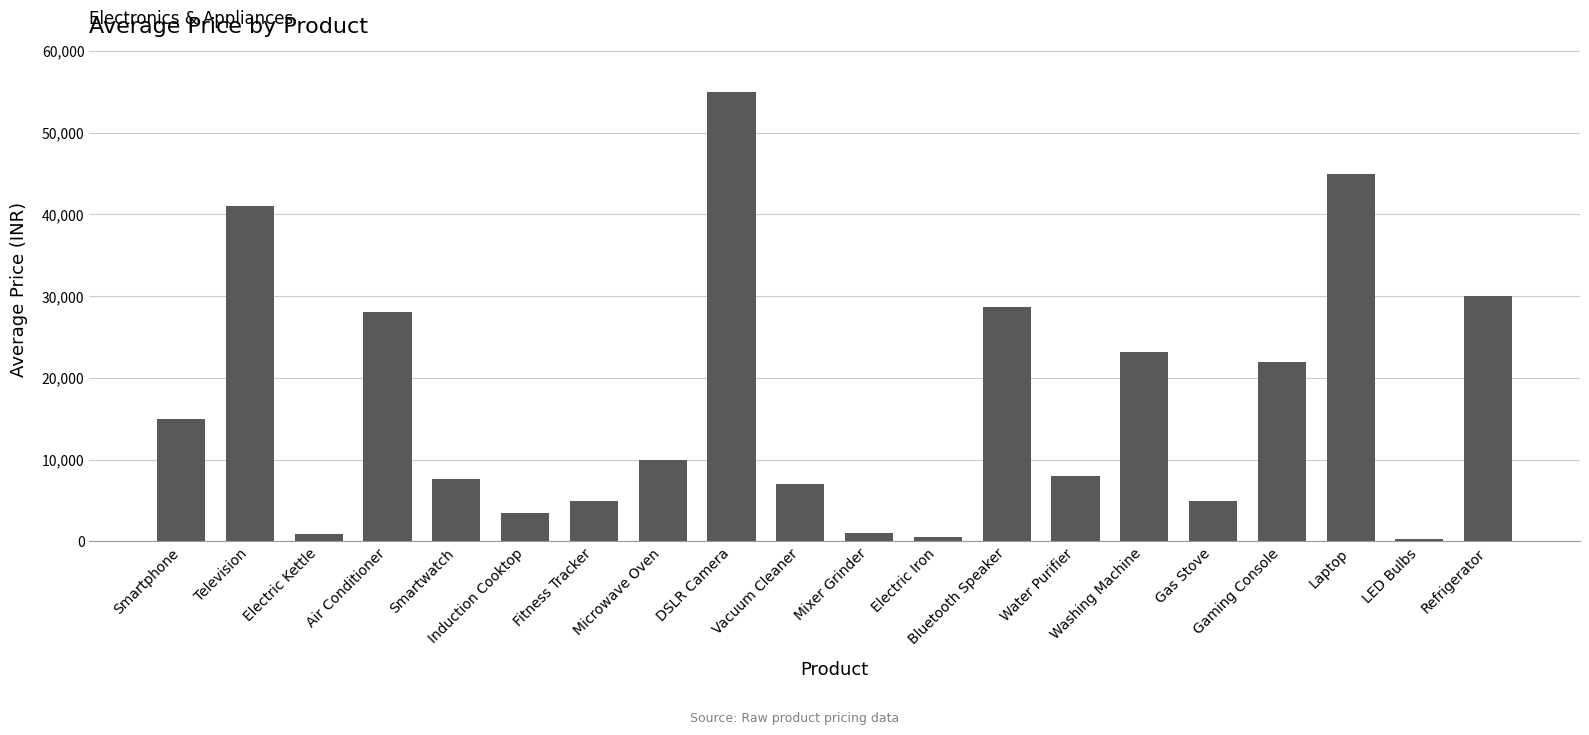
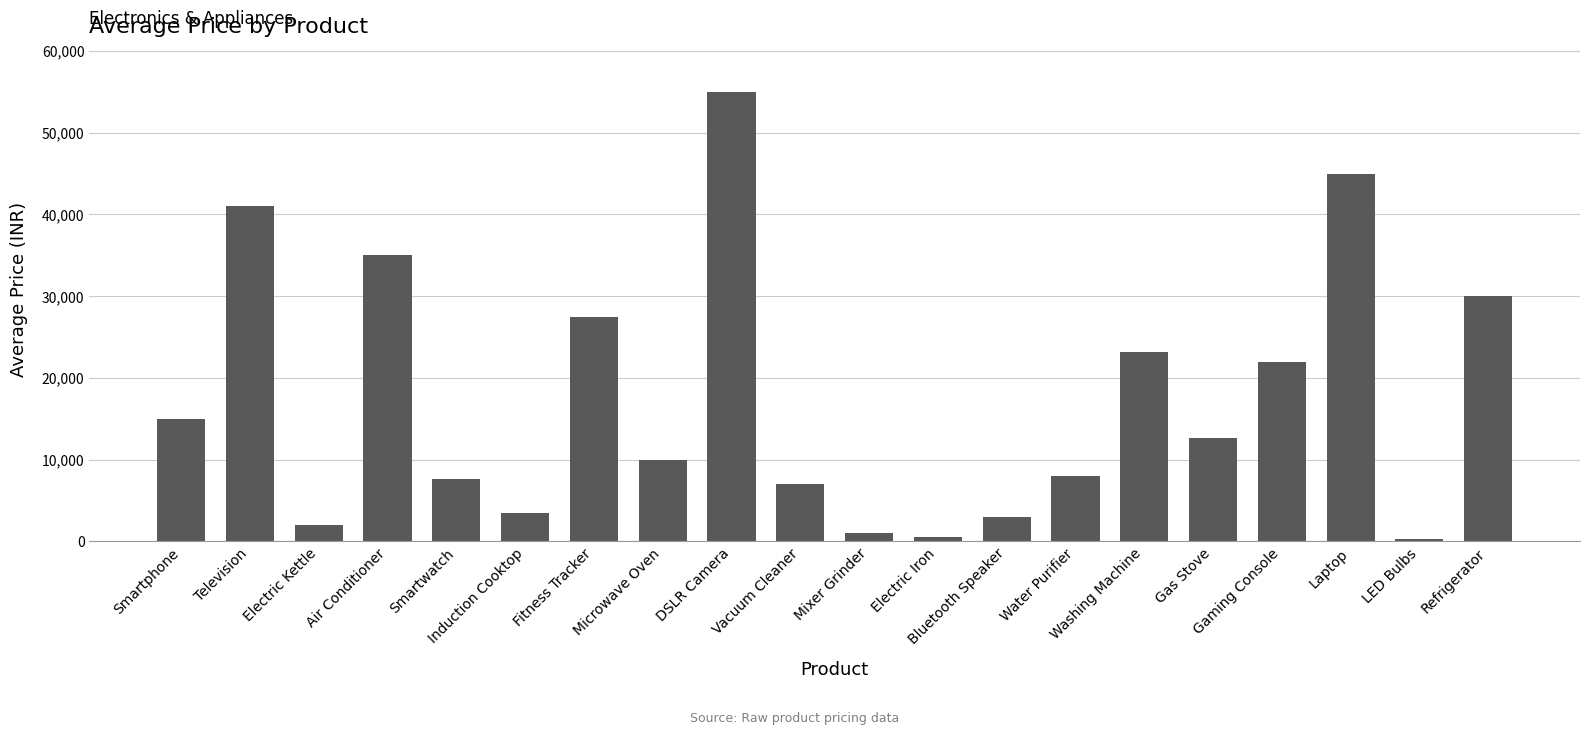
  {
    "Smartphone": "15,000",
    "Television": "41,000",
-   "Electric Kettle": "1,000",
-   "Air Conditioner": "28,000",
+   "Electric Kettle": "2,000",
+   "Air Conditioner": "35,000",
    "Smartwatch": "8,000",
    "Induction Cooktop": "4,000",
-   "Fitness Tracker": "5,000",
+   "Fitness Tracker": "27,000",
    "Microwave Oven": "10,000",
    "DSLR Camera": "55,000",
    "Vacuum Cleaner": "7,000",
    "Mixer Grinder": "1,000",
    "Electric Iron": "0",
-   "Bluetooth Speaker": "29,000",
+   "Bluetooth Speaker": "3,000",
    "Water Purifier": "8,000",
    "Washing Machine": "23,000",
-   "Gas Stove": "5,000",
+   "Gas Stove": "13,000",
    "Gaming Console": "22,000",
    "Laptop": "45,000",
    "Refrigerator": "30,000"
  }
